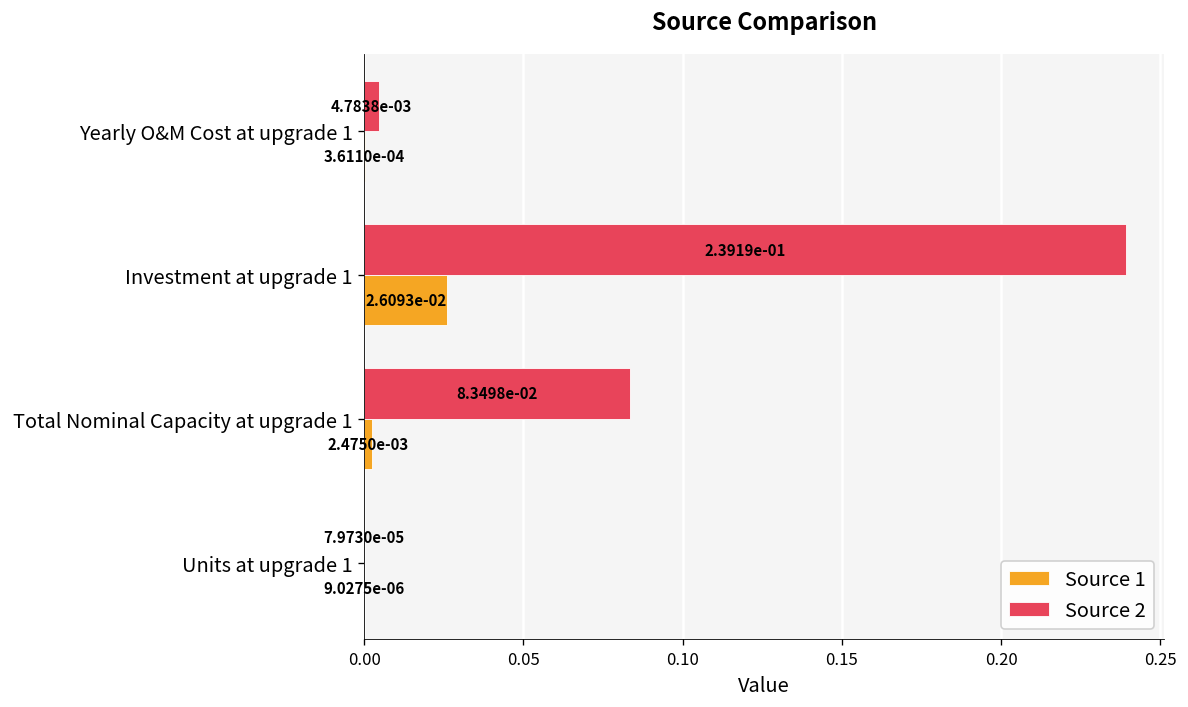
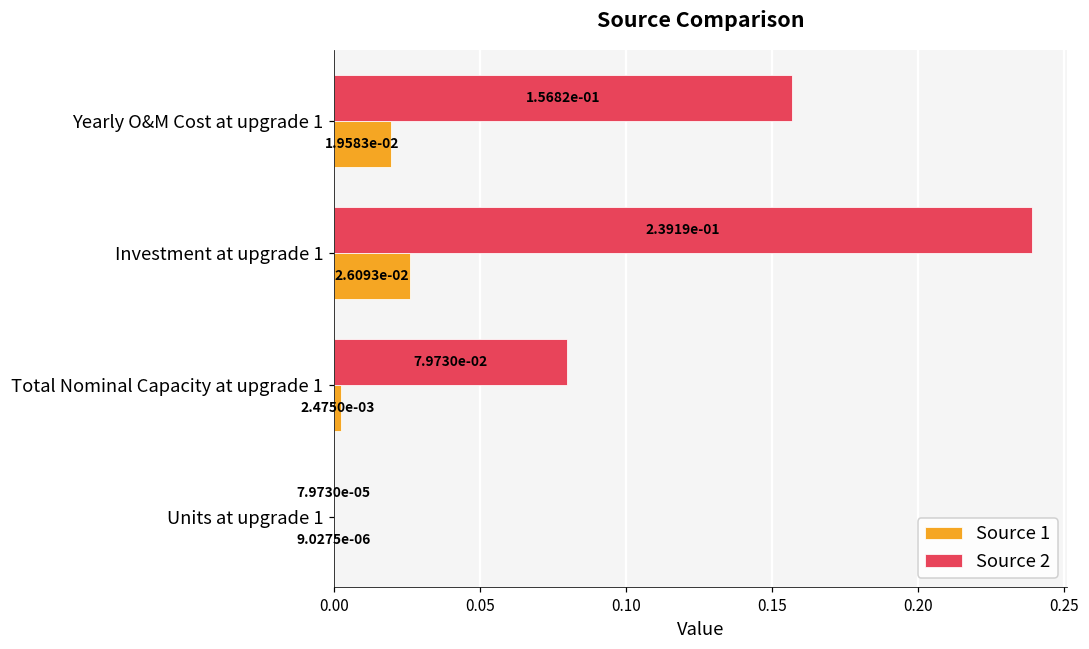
  {
    "Source 1": {
-     "Yearly O&M Cost at upgrade 1": "3.6110e-04",
+     "Yearly O&M Cost at upgrade 1": "1.9583e-02",
      "Investment at upgrade 1": "2.6093e-02",
      "Total Nominal Capacity at upgrade 1": "2.4750e-03",
      "Units at upgrade 1": "9.0275e-06"
    },
    "Source 2": {
-     "Yearly O&M Cost at upgrade 1": "4.7838e-03",
+     "Yearly O&M Cost at upgrade 1": "1.5682e-01",
      "Investment at upgrade 1": "2.3919e-01",
-     "Total Nominal Capacity at upgrade 1": "8.3498e-02",
+     "Total Nominal Capacity at upgrade 1": "7.9730e-02",
      "Units at upgrade 1": "7.9730e-05"
    }
  }
